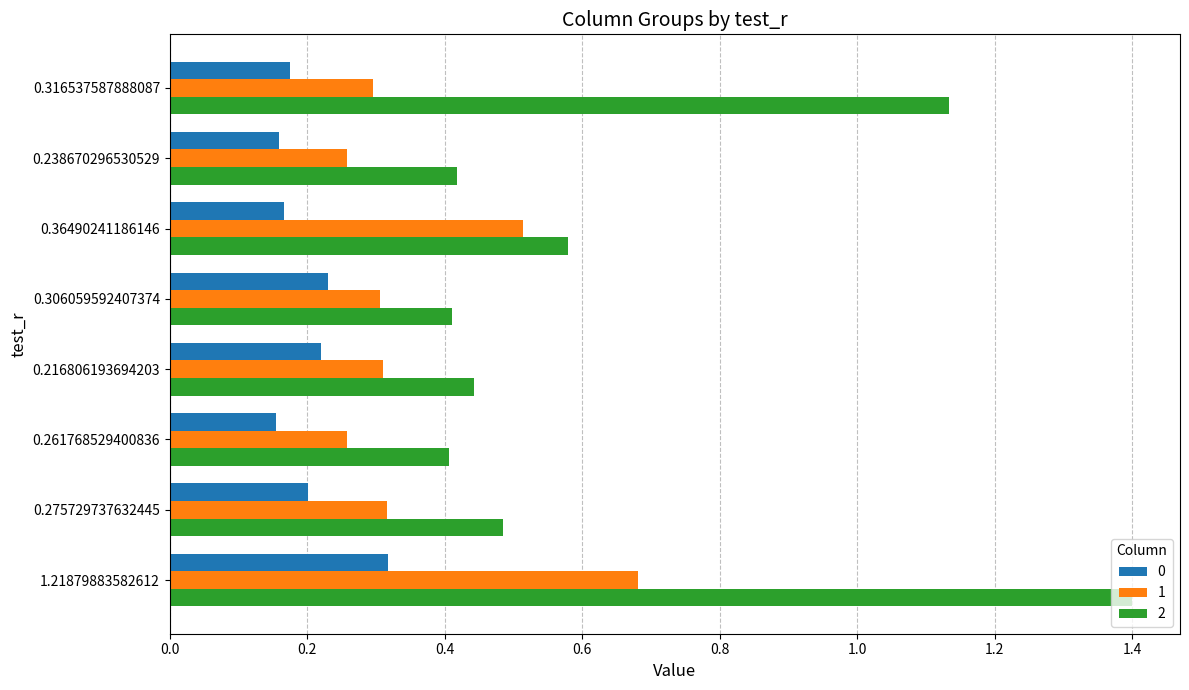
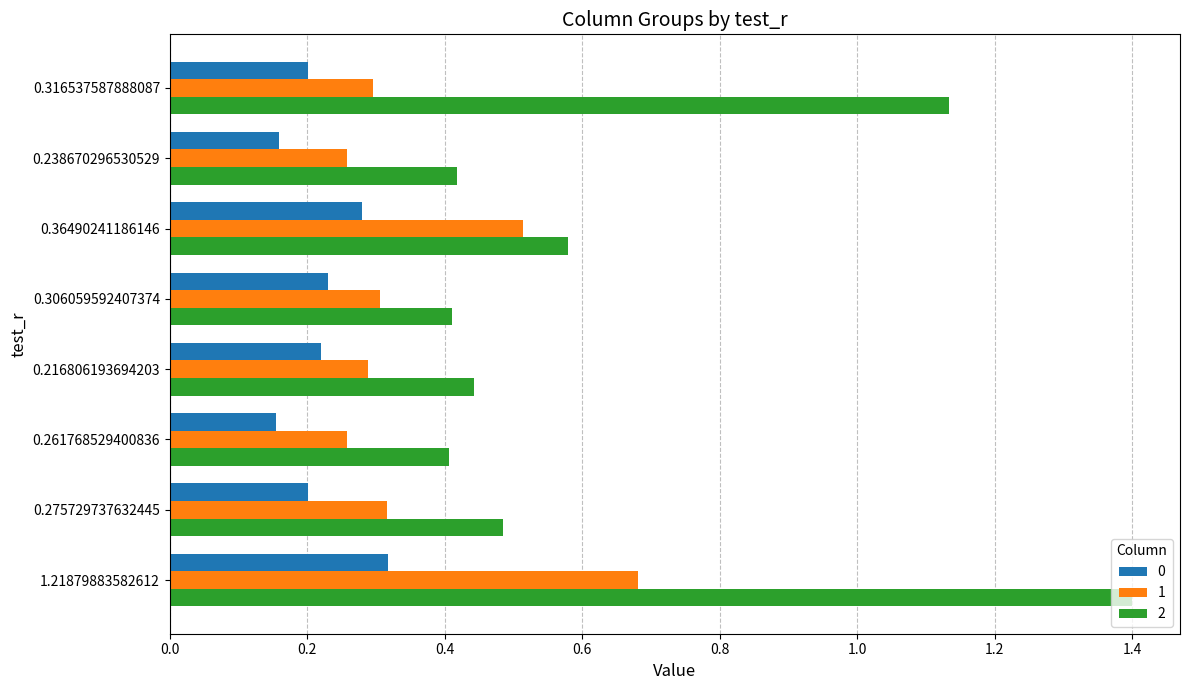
  {
    "0": {
-     "0.316537587888087": 0.18,
+     "0.316537587888087": 0.20,
      "0.238670296530529": 0.16,
-     "0.36490241186146": 0.17,
+     "0.36490241186146": 0.28,
      "0.306059592407374": 0.23,
      "0.216806193694203": 0.22,
      "0.261768529400836": 0.15,
      "0.275729737632445": 0.20,
      "1.21879883582612": 0.32
    },
    "1": {
      "0.316537587888087": 0.30,
      "0.238670296530529": 0.26,
      "0.36490241186146": 0.51,
      "0.306059592407374": 0.31,
-     "0.216806193694203": 0.31,
+     "0.216806193694203": 0.29,
      "0.261768529400836": 0.26,
      "0.275729737632445": 0.32,
      "1.21879883582612": 0.68
    },
    "2": {
      "0.316537587888087": 1.13,
      "0.238670296530529": 0.42,
      "0.36490241186146": 0.58,
      "0.306059592407374": 0.41,
      "0.216806193694203": 0.44,
      "0.261768529400836": 0.41,
      "0.275729737632445": 0.49
    }
  }
